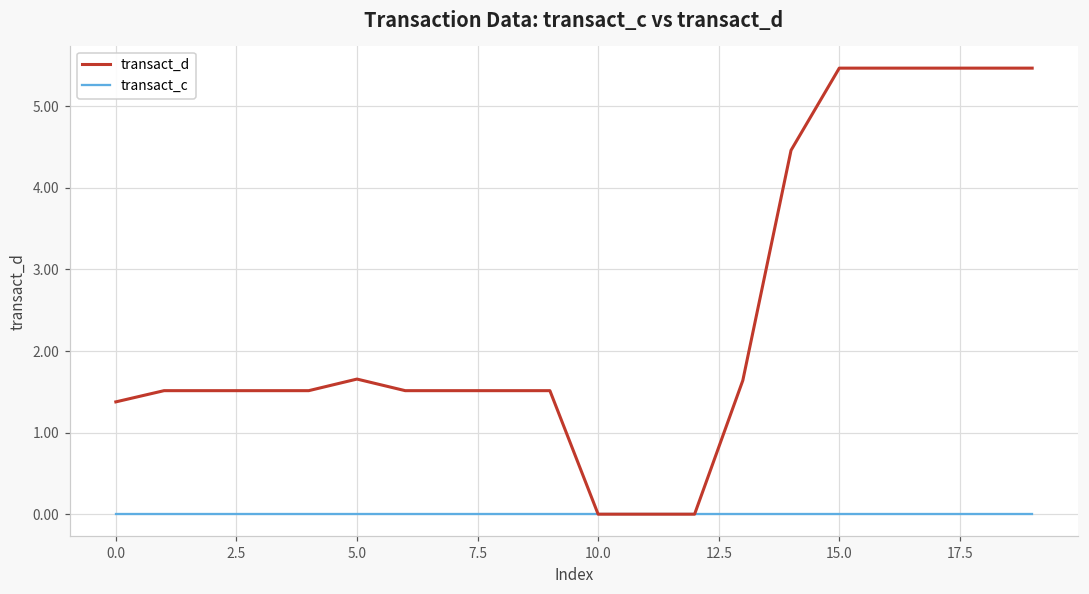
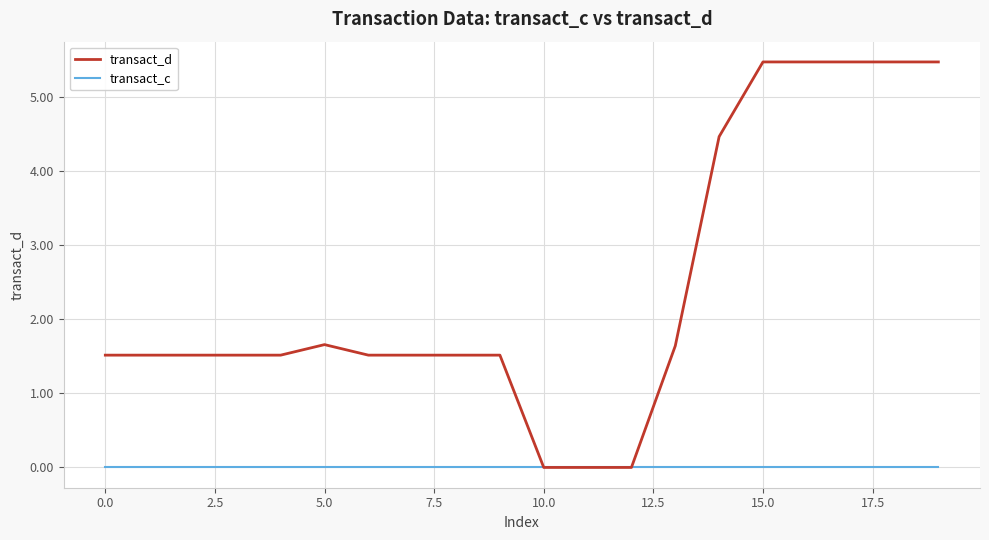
  {
    "transact_d": {
-     "0.0": 1.4,
+     "0.0": 1.5,
      "5.0": 1.7,
      "15.0": 5.5
    },
    "transact_c": {
      "0.0": 0.0,
      "5.0": 0.0,
      "15.0": 0.0
    }
  }
